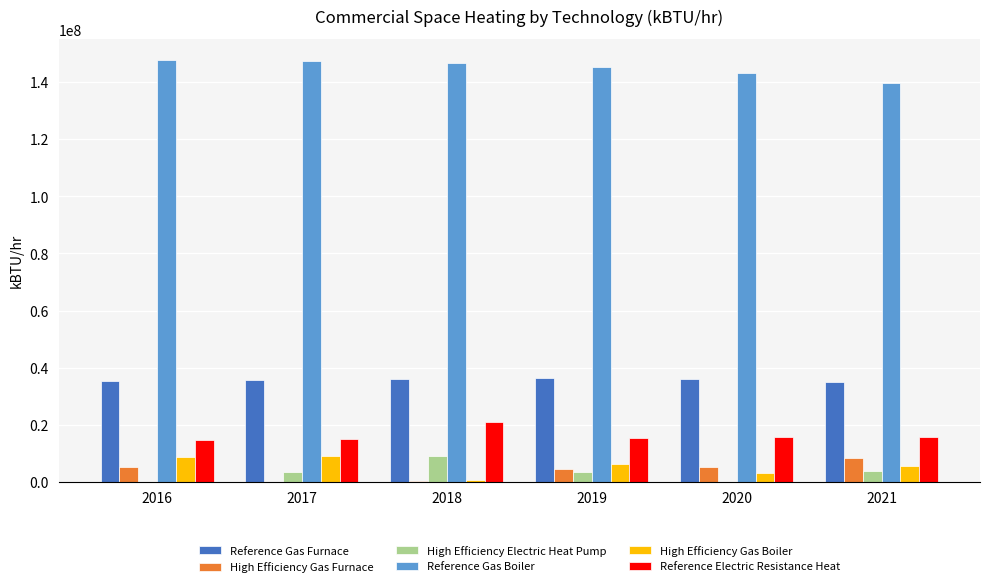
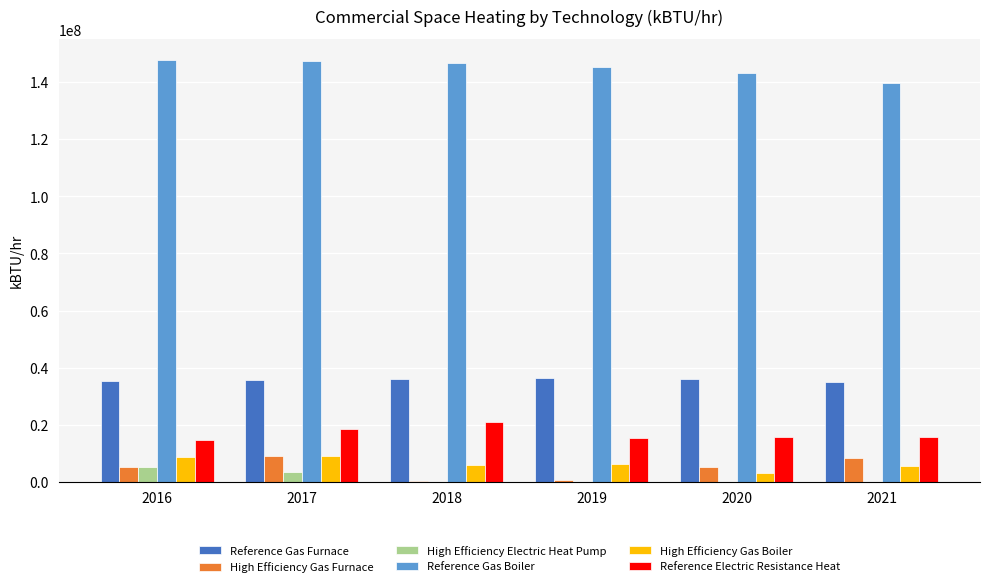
  {
    "High Efficiency Gas Furnace": {
      "2016": 5000000,
-     "2017": 0,
-     "2019": 5000000,
+     "2017": 9000000,
+     "2019": 1000000,
      "2020": 5000000,
      "2021": 8000000
    },
    "High Efficiency Electric Heat Pump": {
-     "2016": 0,
+     "2016": 5000000,
      "2017": 3000000,
-     "2018": 9000000,
-     "2019": 4000000,
-     "2021": 4000000
+     "2018": 0,
+     "2019": 0,
+     "2021": 0
    },
    "High Efficiency Gas Boiler": {
      "2016": 9000000,
      "2017": 9000000,
-     "2018": 1000000,
+     "2018": 6000000,
      "2019": 6000000,
      "2020": 3000000,
      "2021": 6000000
    },
    "Reference Electric Resistance Heat": {
      "2016": 15000000,
-     "2017": 15000000,
+     "2017": 18000000,
      "2018": 21000000,
      "2019": 16000000,
      "2020": 16000000,
      "2021": 16000000
    }
  }
